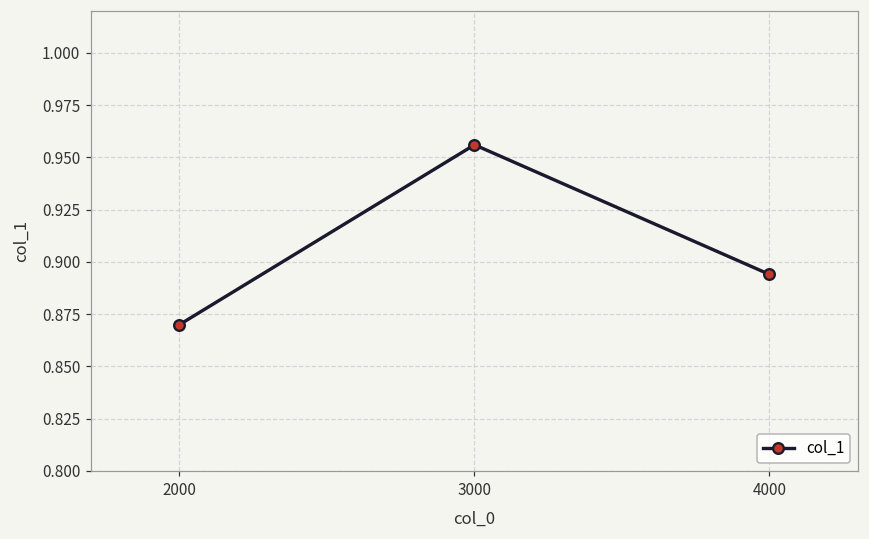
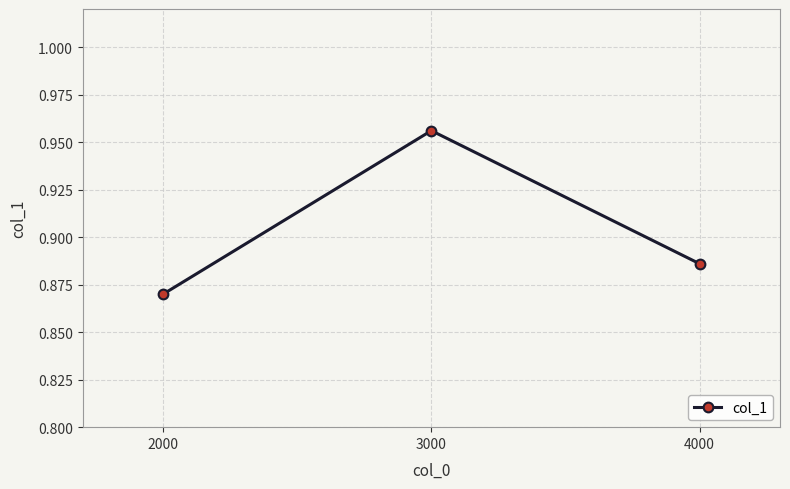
  {
    "2000": 0.870,
    "3000": 0.956,
-   "4000": 0.894
+   "4000": 0.886
  }
